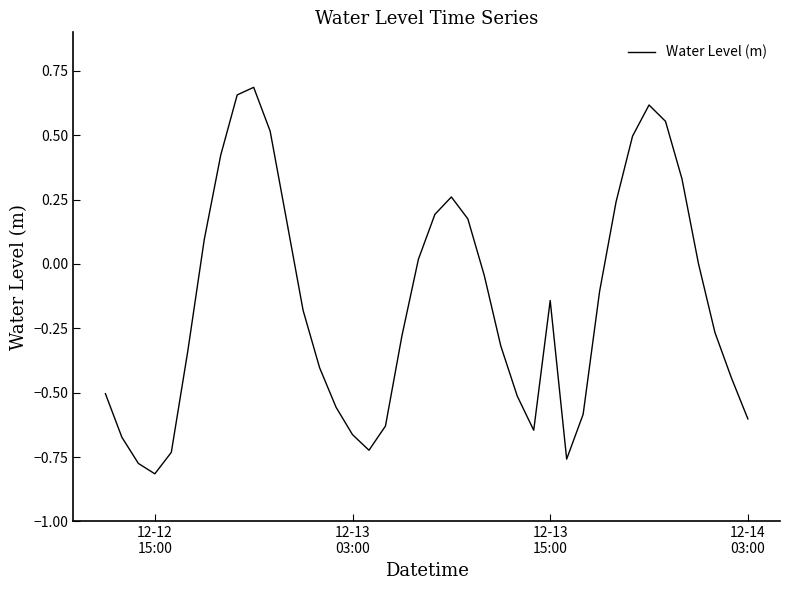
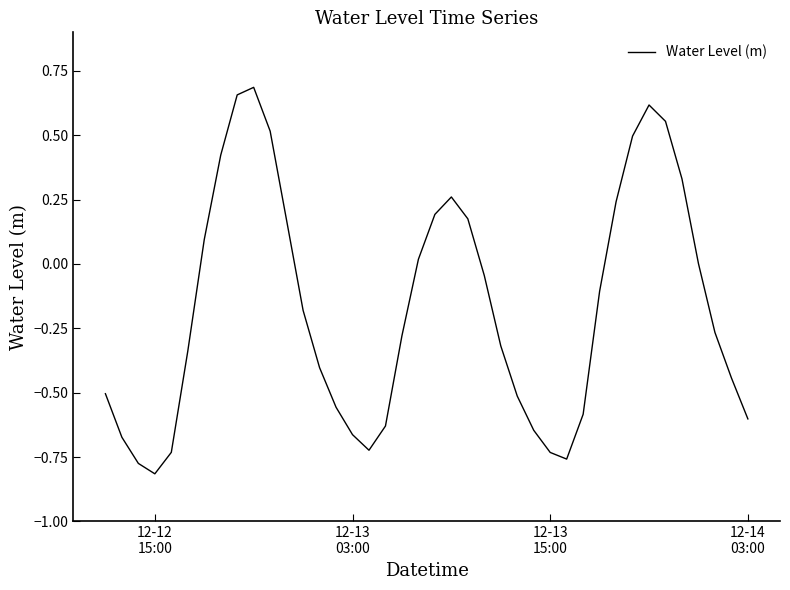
  {
    "12-12 15:00": -0.82,
    "12-13 03:00": -0.66,
-   "12-13 15:00": -0.14,
+   "12-13 15:00": -0.73,
    "12-14 03:00": -0.60
  }
